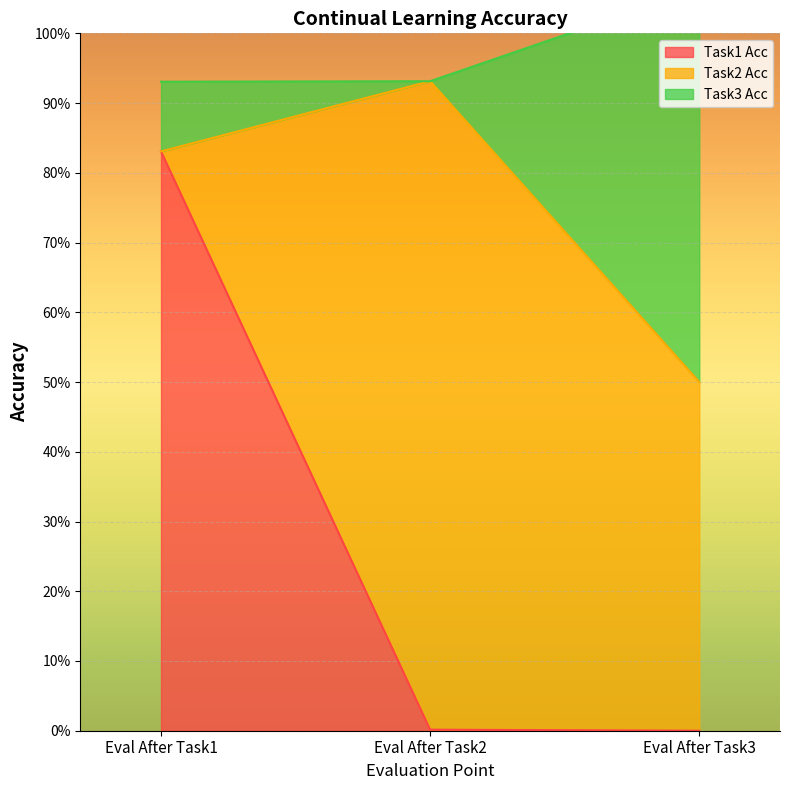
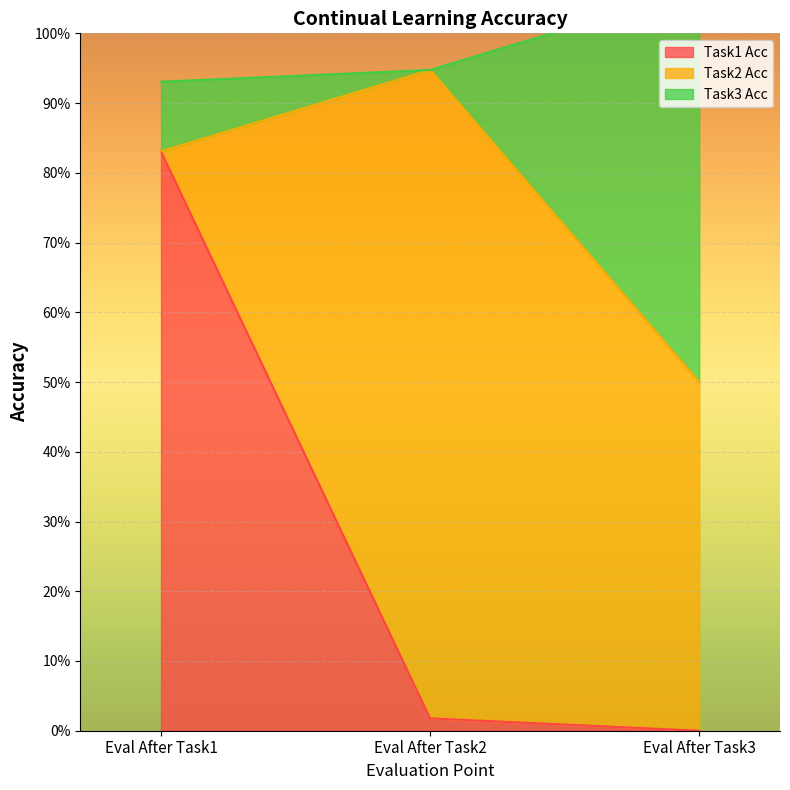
  {
    "Task1 Acc": {
-     "Eval After Task2": "0%",
+     "Eval After Task2": "2%",
      "Eval After Task3": "0%"
    },
    "Task2 Acc": {
      "Eval After Task3": "50%"
    },
    "Task3 Acc": {
      "Eval After Task1": "10%"
    }
  }
